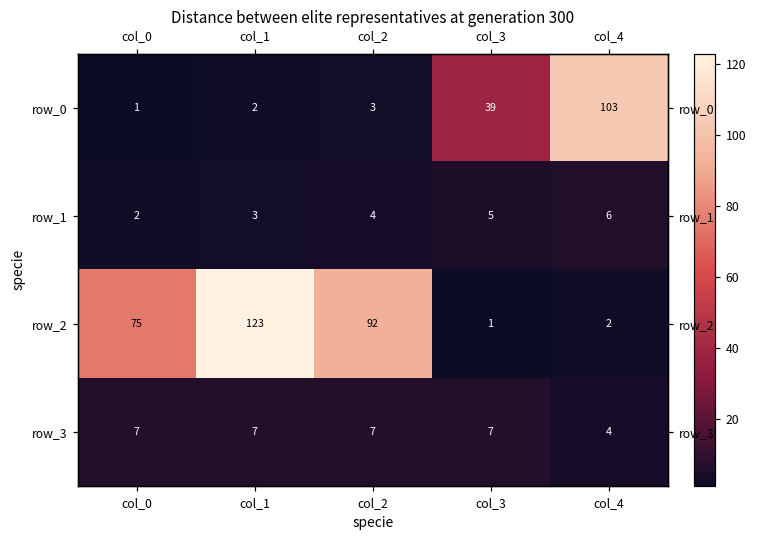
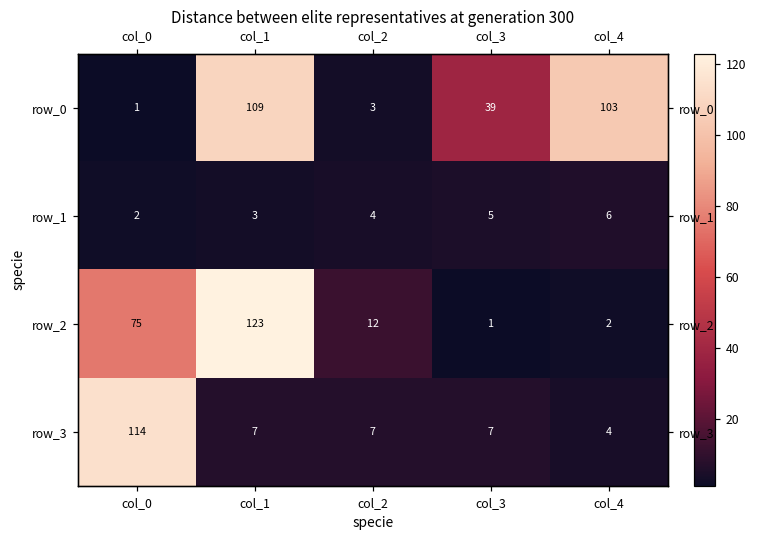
  {
    "row_0": {
      "col_0": 1,
-     "col_1": 2,
+     "col_1": 109,
      "col_2": 3,
      "col_3": 39,
      "col_4": 103
    },
    "row_1": {
      "col_0": 2,
      "col_1": 3,
      "col_2": 4,
      "col_3": 5,
      "col_4": 6
    },
    "row_2": {
      "col_0": 75,
      "col_1": 123,
-     "col_2": 92,
+     "col_2": 12,
      "col_3": 1,
      "col_4": 2
    },
    "row_3": {
-     "col_0": 7,
+     "col_0": 114,
      "col_1": 7,
      "col_2": 7,
      "col_3": 7,
      "col_4": 4
    }
  }
